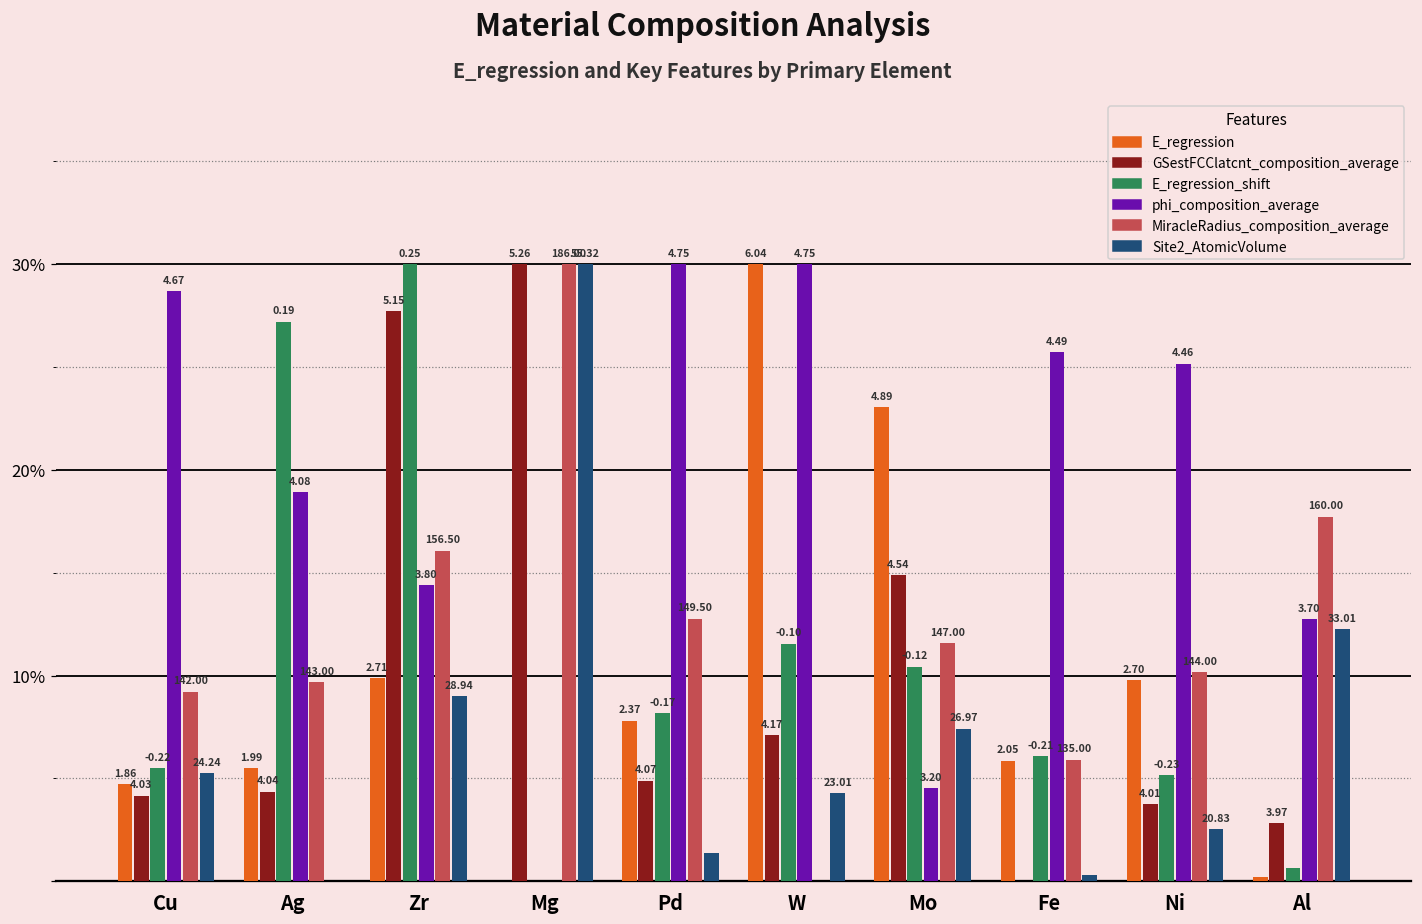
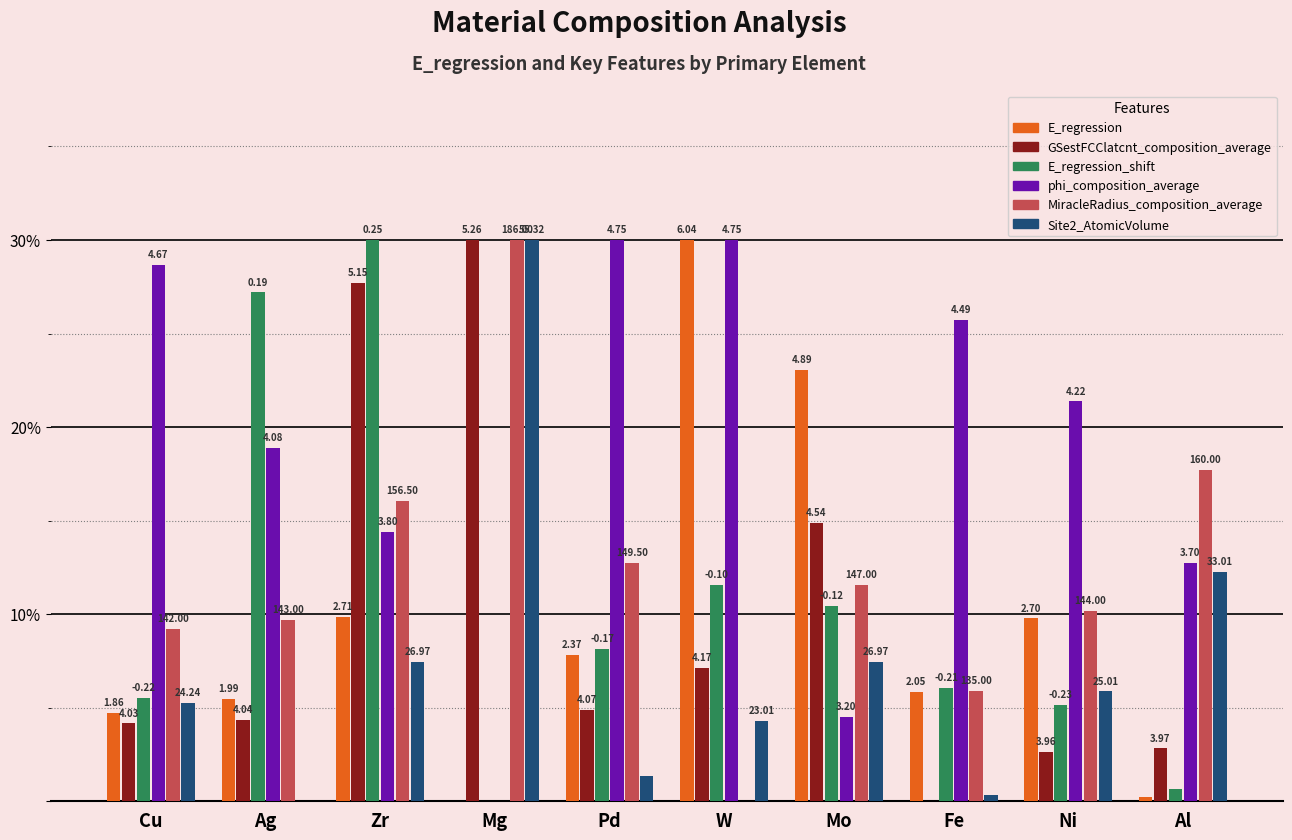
  {
    "E_regression": {
      "Mg": "0.0%",
      "Al": "0.2%"
    },
    "GSestFCClatcnt_composition_average": {
-     "Ni": "4.01"
+     "Ni": "3.96"
    },
    "E_regression_shift": {
      "Mg": "0.0%",
      "Al": "0.6%"
    },
    "phi_composition_average": {
-     "Ni": "4.46"
+     "Ni": "4.22"
    },
    "MiracleRadius_composition_average": {
      "W": "0.0%"
    },
    "Site2_AtomicVolume": {
-     "Zr": "28.94",
-     "Ni": "20.83"
+     "Zr": "26.97",
+     "Ni": "25.01"
    }
  }
